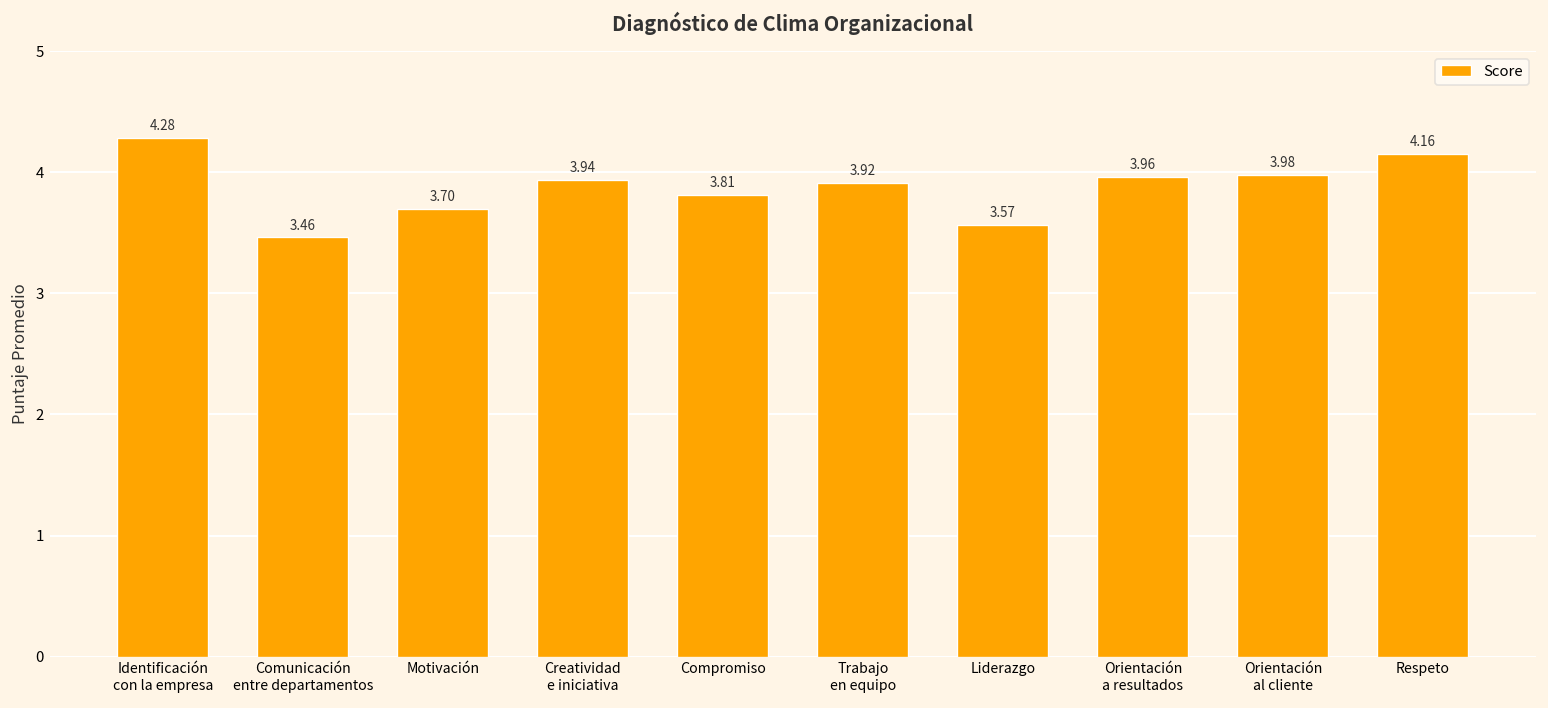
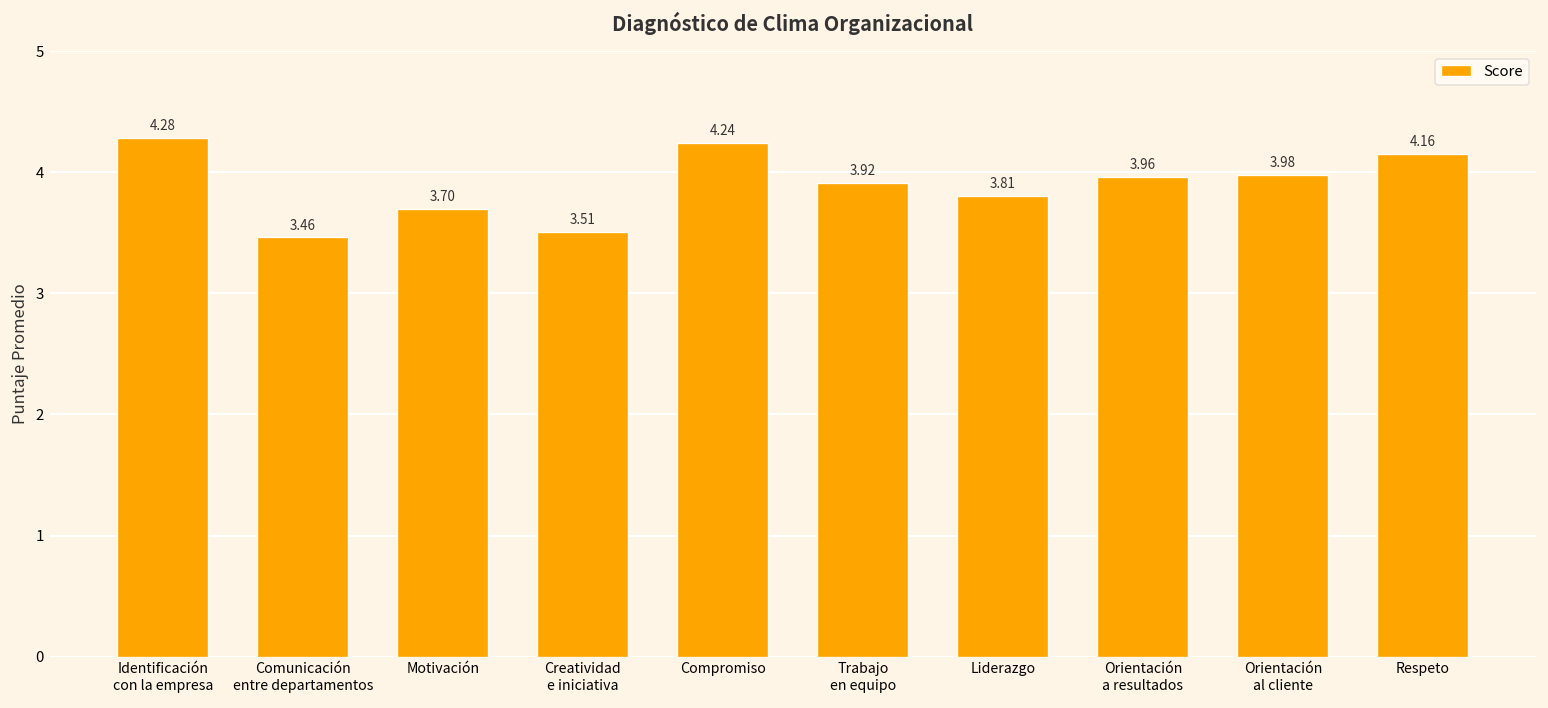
  {
    "Identificación con la empresa": 4.28,
    "Comunicación entre departamentos": 3.46,
    "Motivación": 3.70,
-   "Creatividad e iniciativa": 3.94,
-   "Compromiso": 3.81,
+   "Creatividad e iniciativa": 3.51,
+   "Compromiso": 4.24,
    "Trabajo en equipo": 3.92,
-   "Liderazgo": 3.57,
+   "Liderazgo": 3.81,
    "Orientación a resultados": 3.96,
    "Orientación al cliente": 3.98,
    "Respeto": 4.16
  }
